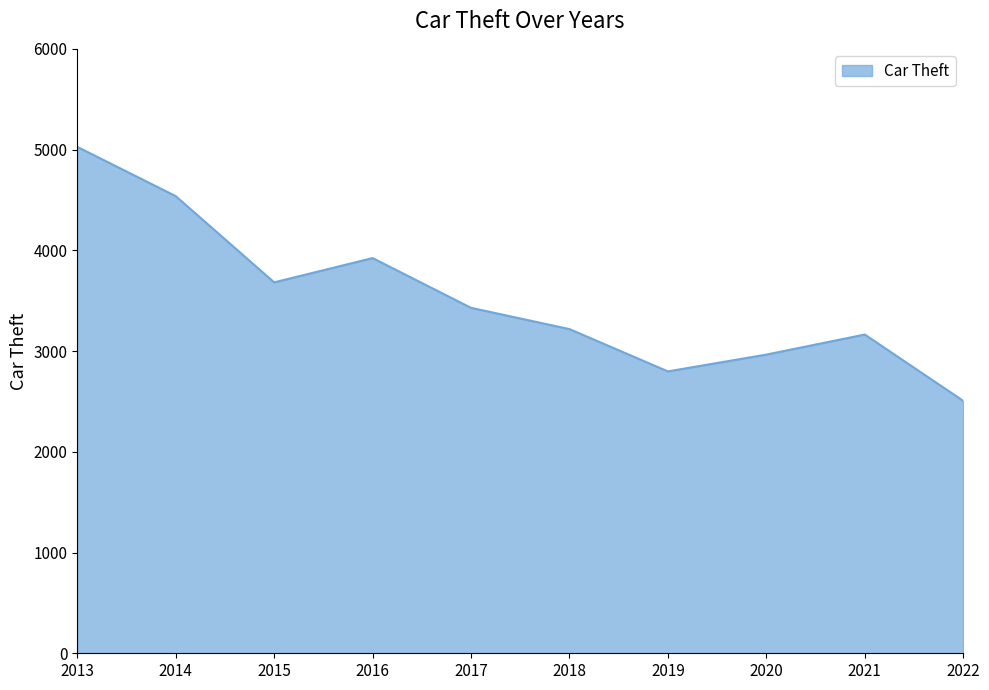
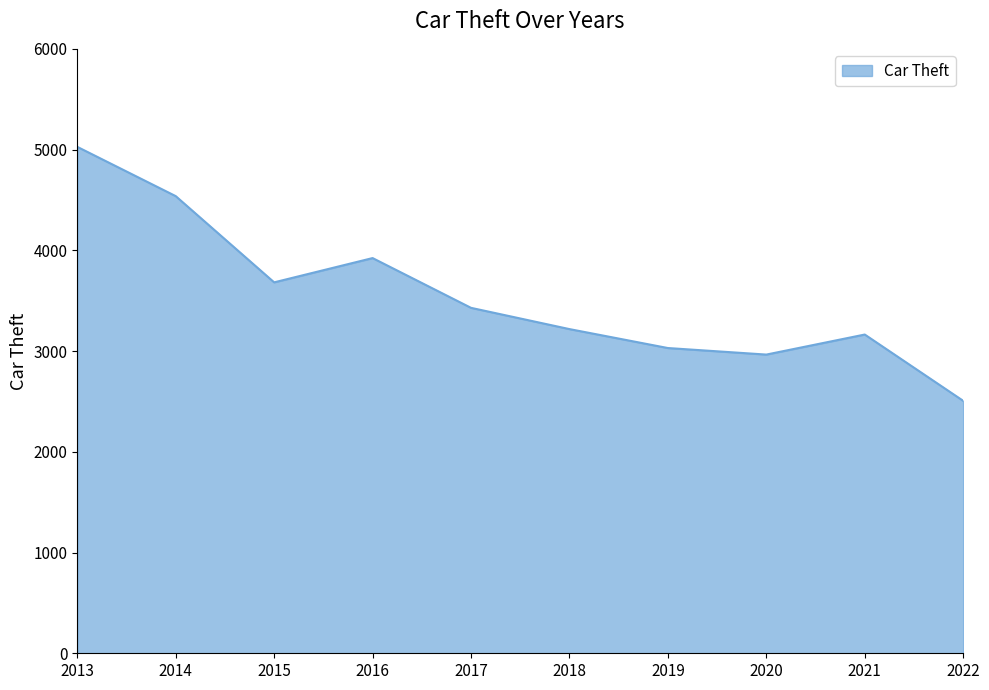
  {
    "2013": 5030,
    "2014": 4540,
    "2015": 3680,
    "2016": 3920,
    "2017": 3430,
    "2018": 3220,
-   "2019": 2800,
+   "2019": 3030,
    "2020": 2970,
    "2021": 3160,
    "2022": 2510
  }
